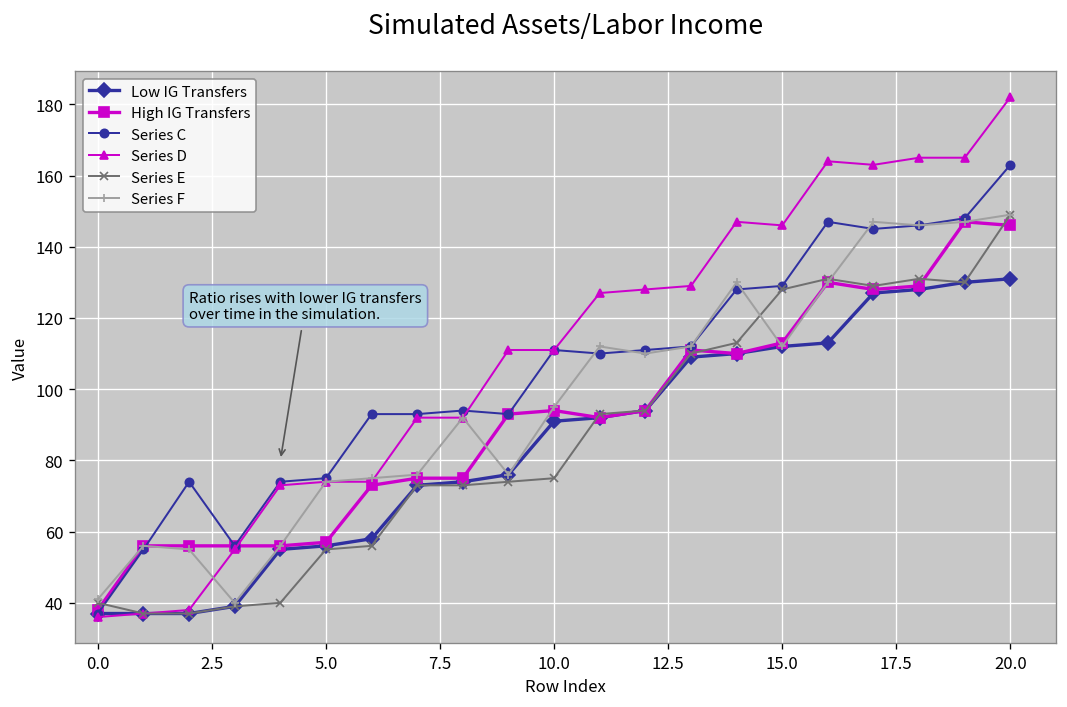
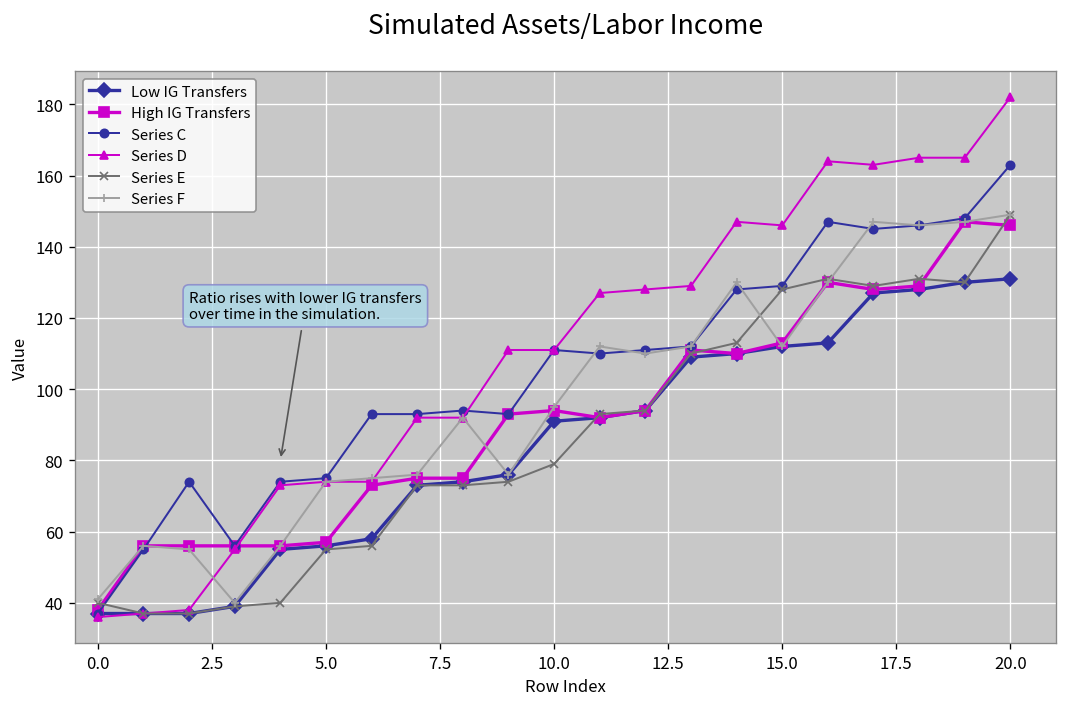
  {
    "Series E": {
      "0.0": 40,
      "5.0": 55,
-     "10.0": 75,
+     "10.0": 79,
      "15.0": 128
    },
    "Series F": {
      "0.0": 41,
      "10.0": 95
    }
  }
